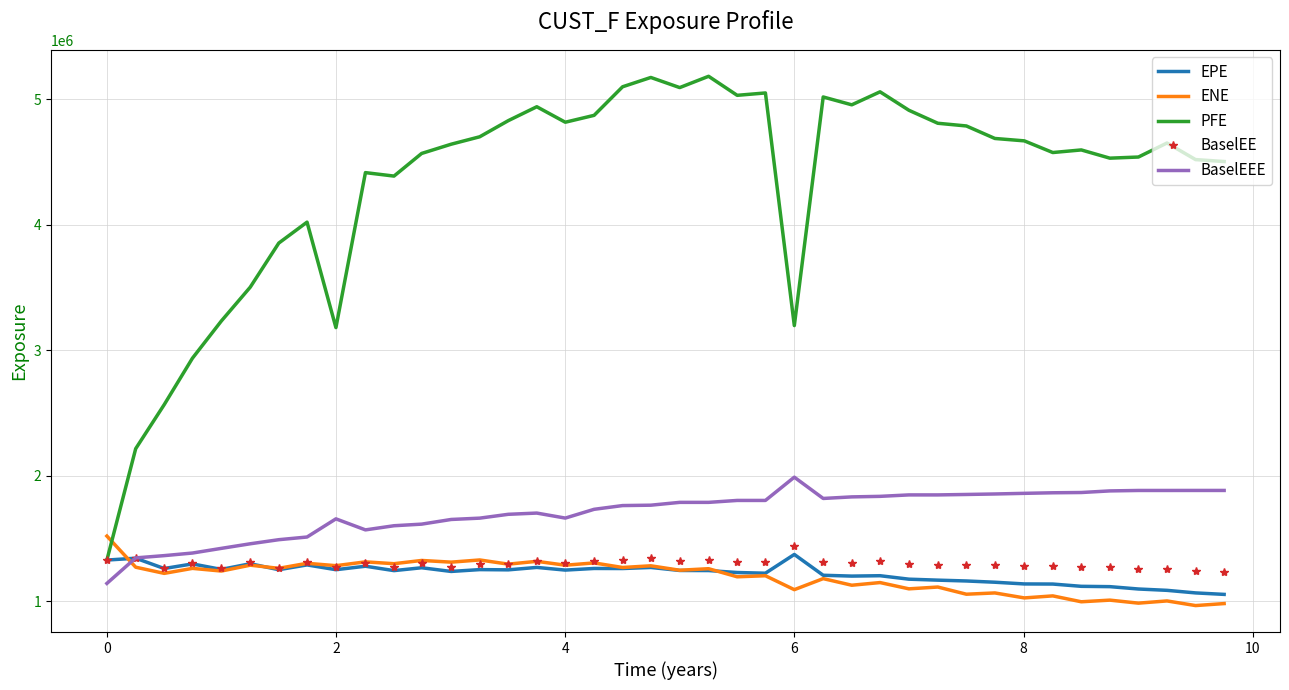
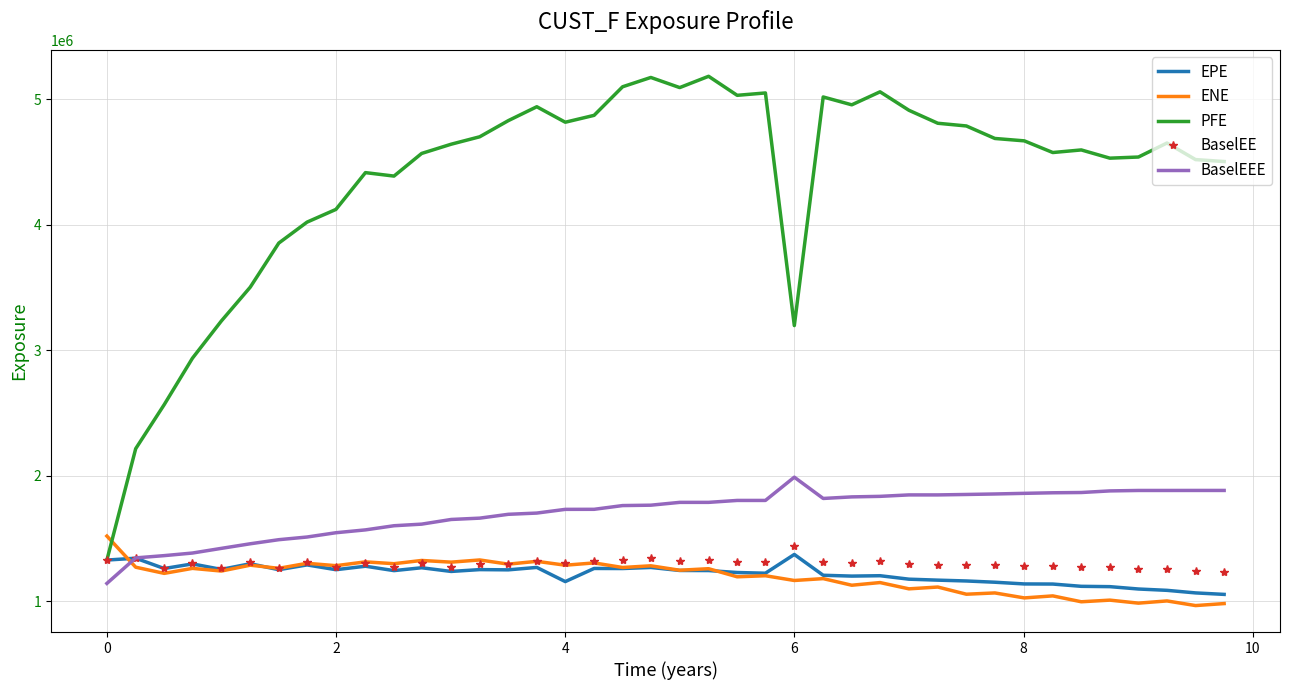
  {
    "EPE": {
      "2": 1250000,
-     "4": 1250000,
+     "4": 1160000,
      "6": 1370000
    },
    "ENE": {
      "0": 1520000,
-     "6": 1090000
+     "6": 1170000
    },
    "PFE": {
-     "2": 3180000,
+     "2": 4120000,
      "4": 4820000,
      "6": 3200000
    },
    "BaselEE": {
      "6": 1440000
    },
    "BaselEEE": {
      "0": 1140000,
-     "2": 1660000,
-     "4": 1660000,
+     "2": 1550000,
+     "4": 1730000,
      "6": 1990000
    }
  }
